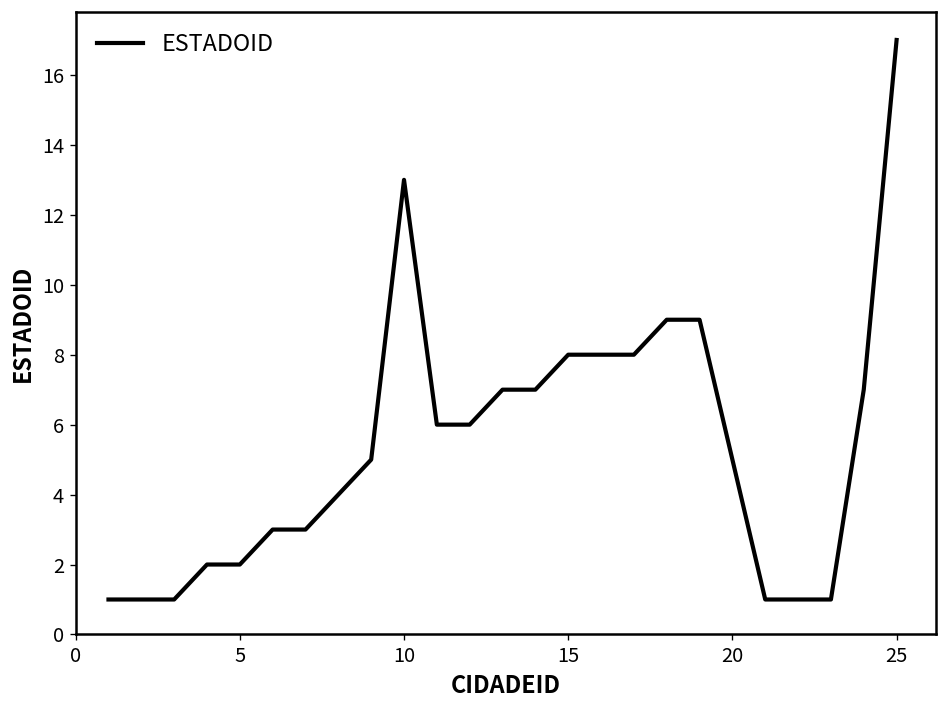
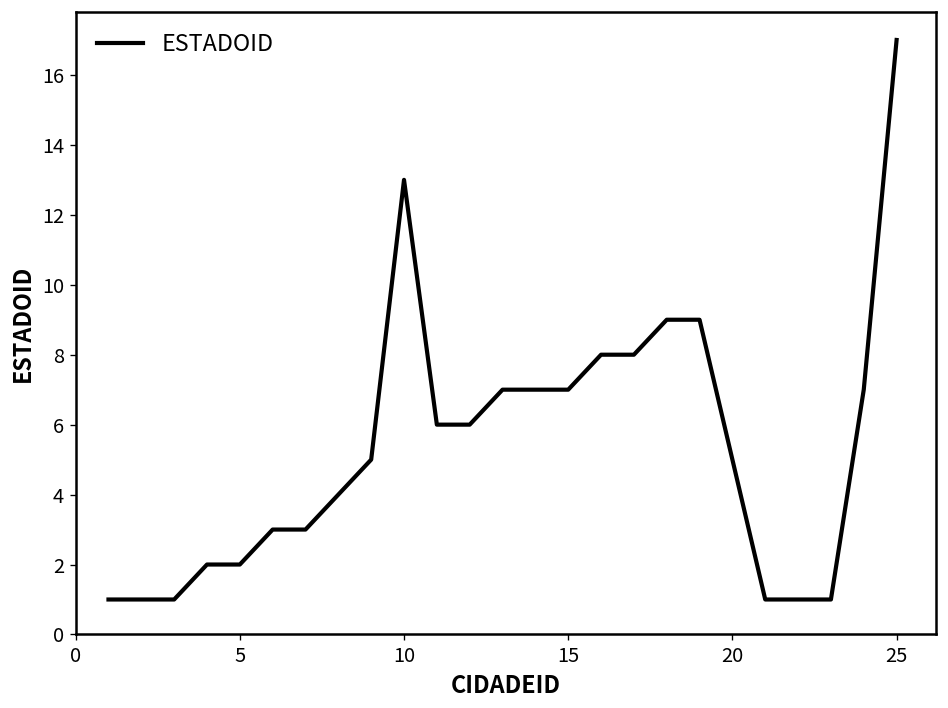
  {
    "5": 2,
    "10": 13,
-   "15": 8,
+   "15": 7,
    "25": 17
  }
